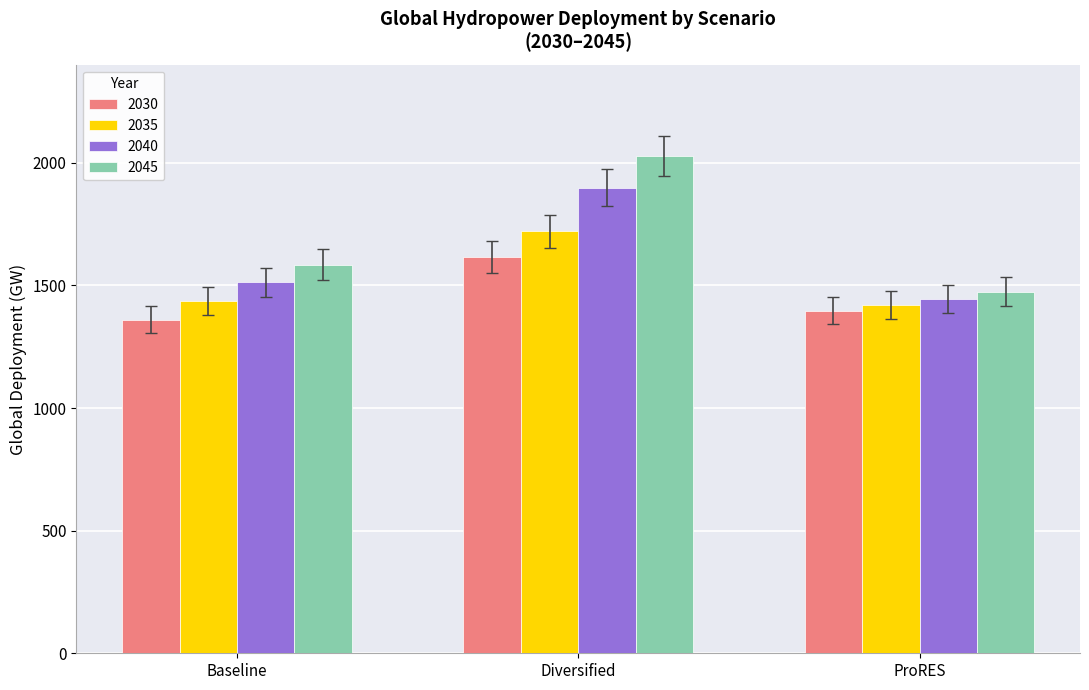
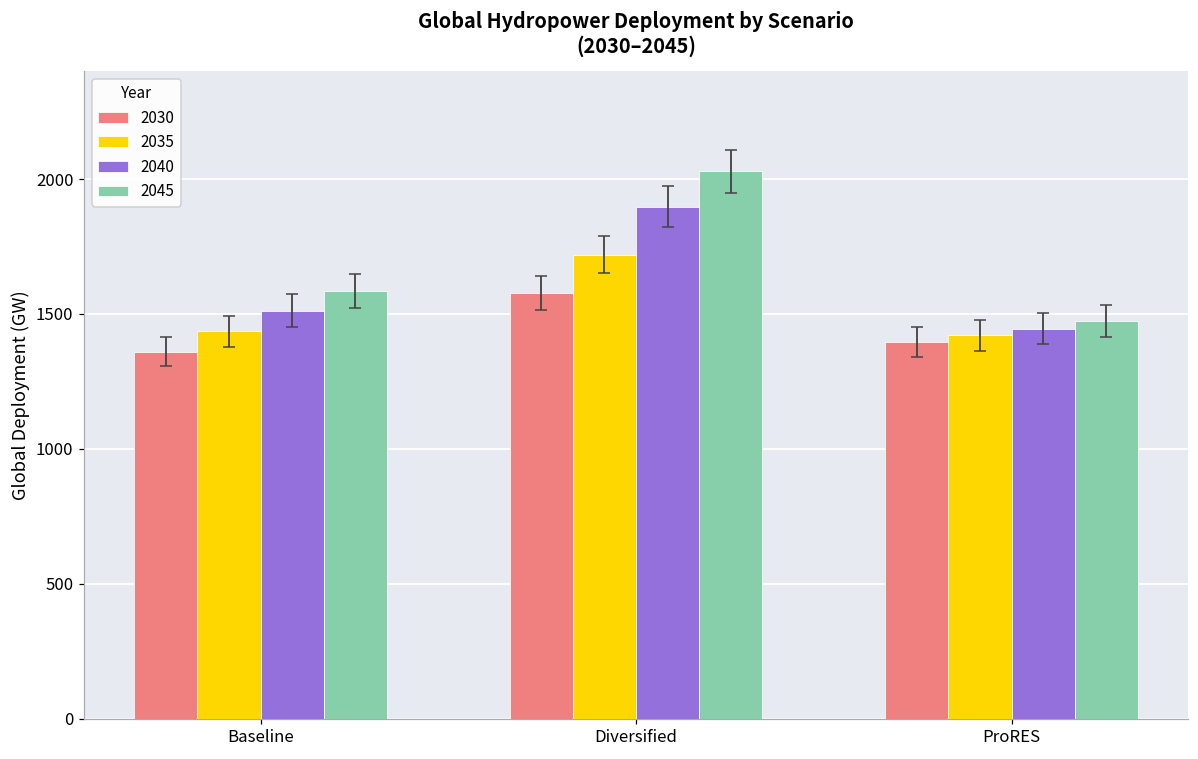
  {
    "2030": {
      "Baseline": 1360,
-     "Diversified": 1610,
+     "Diversified": 1580,
      "ProRES": 1400
    },
    "2035": {
      "Baseline": 1440,
      "Diversified": 1720,
      "ProRES": 1420
    },
    "2040": {
      "Baseline": 1510,
      "Diversified": 1900,
      "ProRES": 1450
    },
    "2045": {
      "Baseline": 1580,
      "Diversified": 2030,
      "ProRES": 1470
    }
  }
